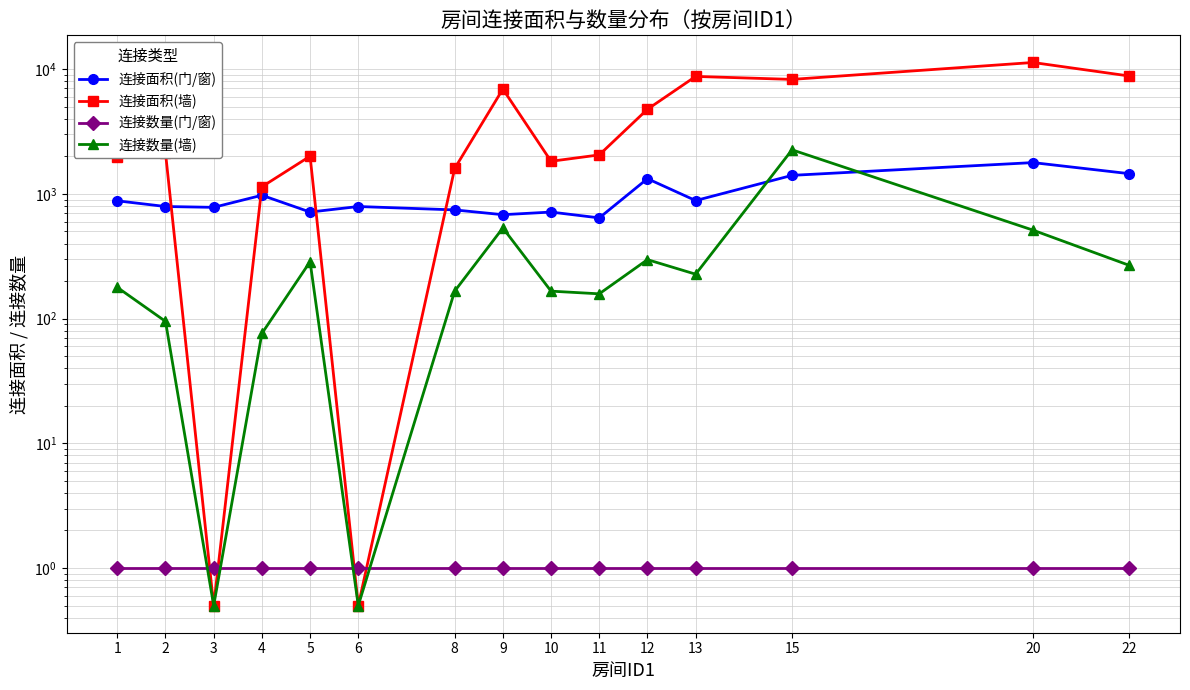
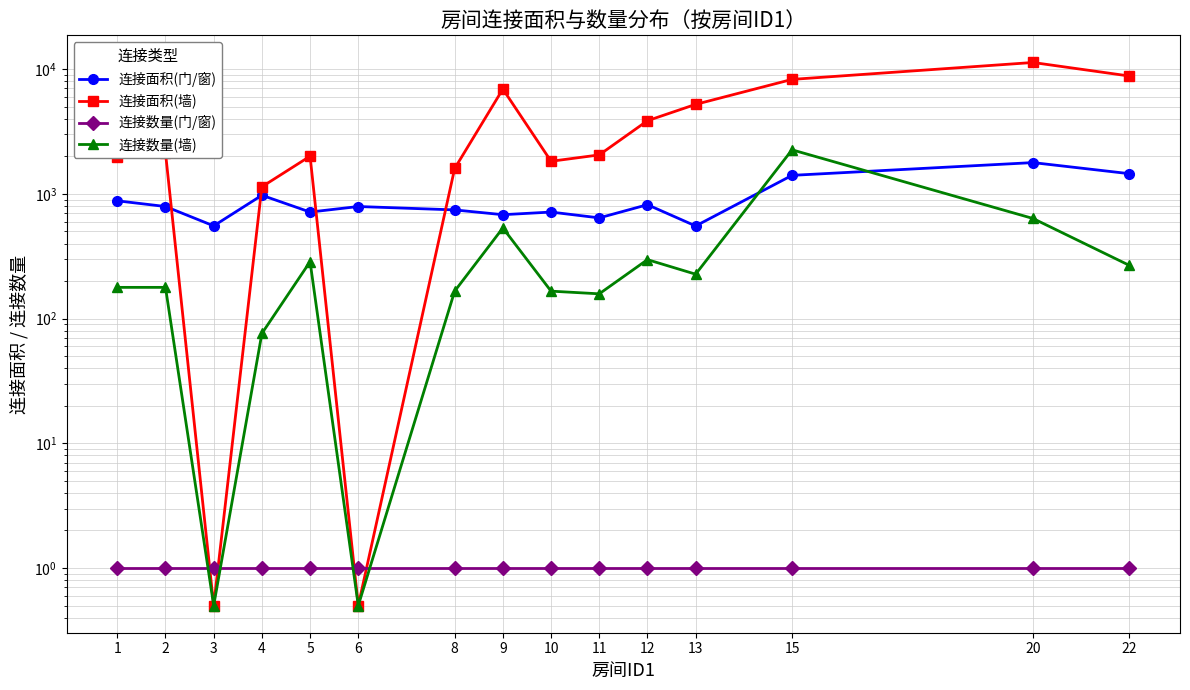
  {
    "连接面积(门/窗)": {
      "1": 900,
      "2": 800,
-     "3": 800,
+     "3": 600,
      "4": 1000,
      "5": 700,
      "6": 800,
      "8": 700,
      "9": 700,
      "10": 700,
      "11": 600,
-     "12": 1300,
-     "13": 900,
+     "12": 800,
+     "13": 600,
      "15": 1400,
      "20": 1800,
      "22": 1500
    },
    "连接面积(墙)": {
      "4": 1100,
      "5": 2000,
      "8": 1600,
      "9": 7000,
      "10": 1800,
      "11": 2100,
-     "12": 4800,
-     "13": 9000,
+     "12": 3900,
+     "13": 5200,
      "15": 8000,
      "20": 11000,
      "22": 9000
    },
    "连接数量(门/窗)": {
      "1": 1,
      "2": 1,
      "3": 1,
      "4": 1,
      "5": 1,
      "6": 1,
      "8": 1,
      "9": 1,
      "10": 1,
      "11": 1,
      "12": 1,
      "13": 1,
      "15": 1,
      "20": 1,
      "22": 1
    },
    "连接数量(墙)": {
      "1": 180,
-     "2": 100,
+     "2": 180,
      "4": 80,
      "5": 290,
      "8": 170,
      "9": 530,
      "10": 170,
      "11": 160,
      "12": 300,
      "13": 230,
      "15": 2300,
-     "20": 510,
+     "20": 600,
      "22": 270
    }
  }
